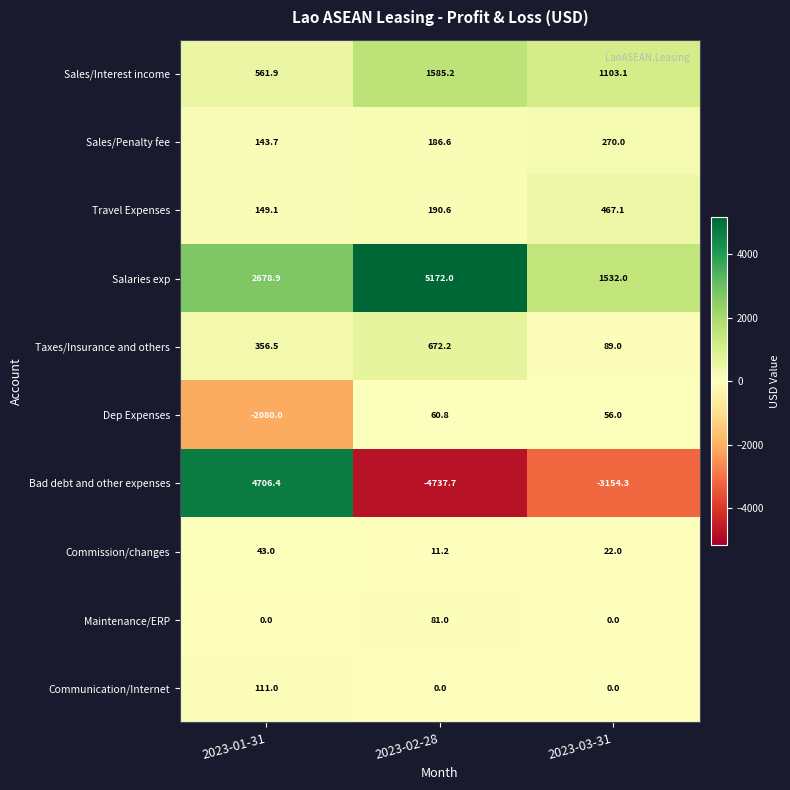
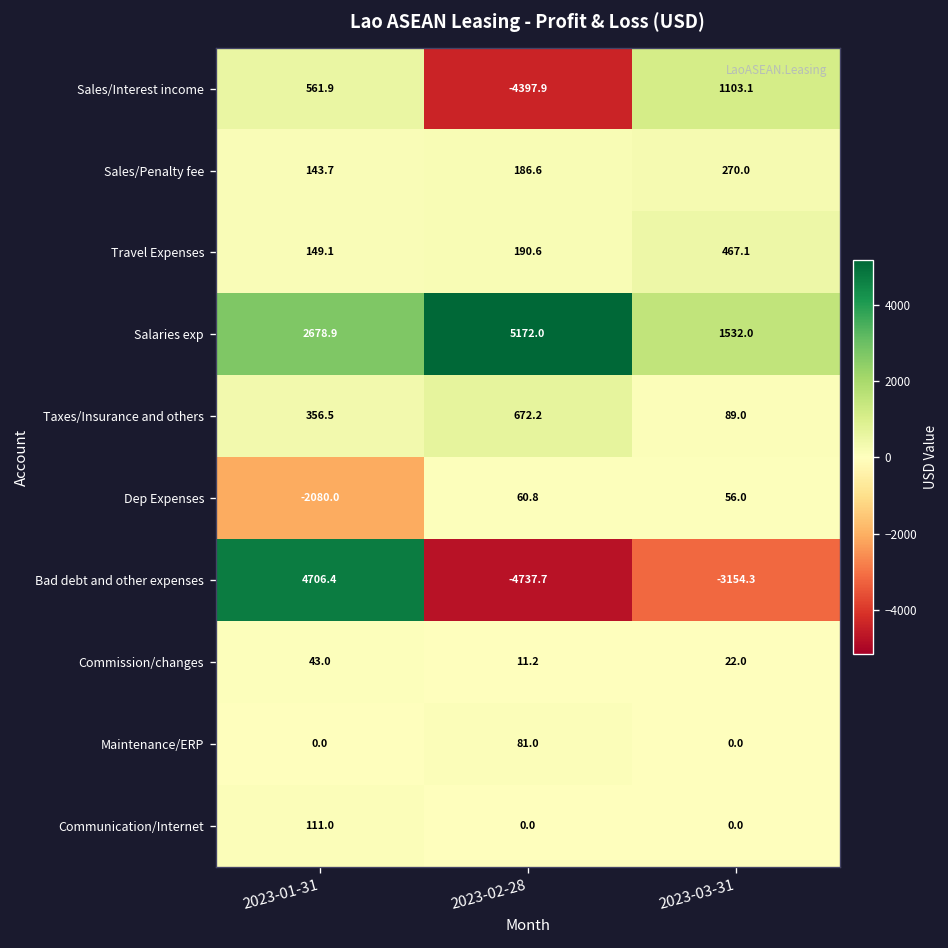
  {
    "Sales/Interest income": {
      "2023-01-31": 561.9,
-     "2023-02-28": 1585.2
+     "2023-02-28": -4397.9
    },
    "Sales/Penalty fee": {
      "2023-01-31": 143.7,
      "2023-02-28": 186.6,
      "2023-03-31": 270.0
    },
    "Travel Expenses": {
      "2023-01-31": 149.1,
      "2023-02-28": 190.6,
      "2023-03-31": 467.1
    },
    "Salaries exp": {
      "2023-01-31": 2678.9,
      "2023-02-28": 5172.0,
      "2023-03-31": 1532.0
    },
    "Taxes/Insurance and others": {
      "2023-01-31": 356.5,
      "2023-02-28": 672.2,
      "2023-03-31": 89.0
    },
    "Dep Expenses": {
      "2023-01-31": -2080.0,
      "2023-02-28": 60.8,
      "2023-03-31": 56.0
    },
    "Bad debt and other expenses": {
      "2023-01-31": 4706.4,
      "2023-02-28": -4737.7,
      "2023-03-31": -3154.3
    },
    "Commission/changes": {
      "2023-01-31": 43.0,
      "2023-02-28": 11.2,
      "2023-03-31": 22.0
    },
    "Maintenance/ERP": {
      "2023-01-31": 0.0,
      "2023-02-28": 81.0,
      "2023-03-31": 0.0
    },
    "Communication/Internet": {
      "2023-01-31": 111.0,
      "2023-02-28": 0.0,
      "2023-03-31": 0.0
    }
  }
